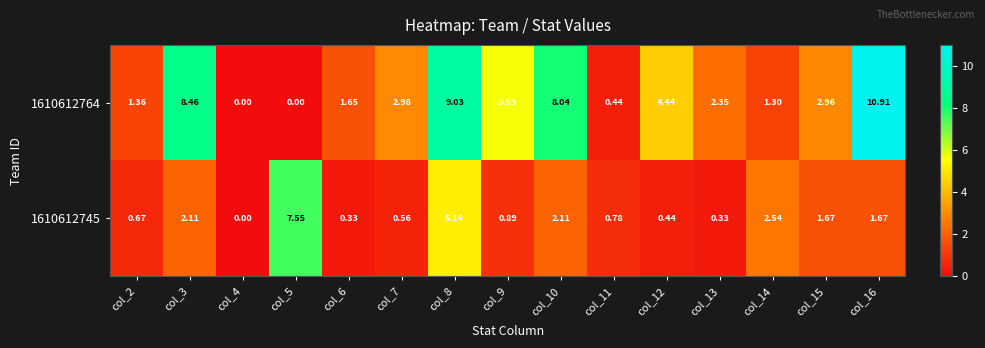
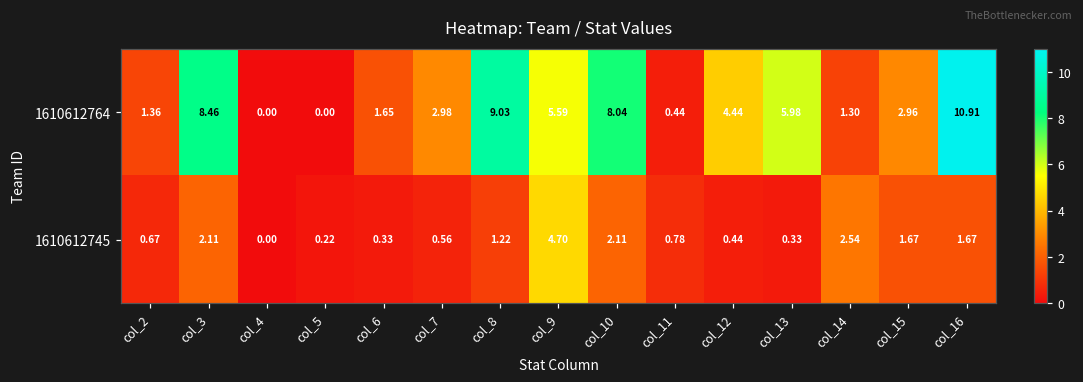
  {
    "1610612764": {
      "col_2": 1.36,
      "col_3": 8.46,
      "col_4": 0.00,
      "col_5": 0.00,
      "col_6": 1.65,
      "col_7": 2.98,
      "col_8": 9.03,
      "col_9": 5.59,
      "col_10": 8.04,
      "col_11": 0.44,
      "col_12": 4.44,
-     "col_13": 2.35,
+     "col_13": 5.98,
      "col_14": 1.30,
      "col_15": 2.96,
      "col_16": 10.91
    },
    "1610612745": {
      "col_2": 0.67,
      "col_3": 2.11,
      "col_4": 0.00,
-     "col_5": 7.55,
+     "col_5": 0.22,
      "col_6": 0.33,
      "col_7": 0.56,
-     "col_8": 5.14,
-     "col_9": 0.89,
+     "col_8": 1.22,
+     "col_9": 4.70,
      "col_10": 2.11,
      "col_11": 0.78,
      "col_12": 0.44,
      "col_13": 0.33,
      "col_14": 2.54,
      "col_15": 1.67,
      "col_16": 1.67
    }
  }
